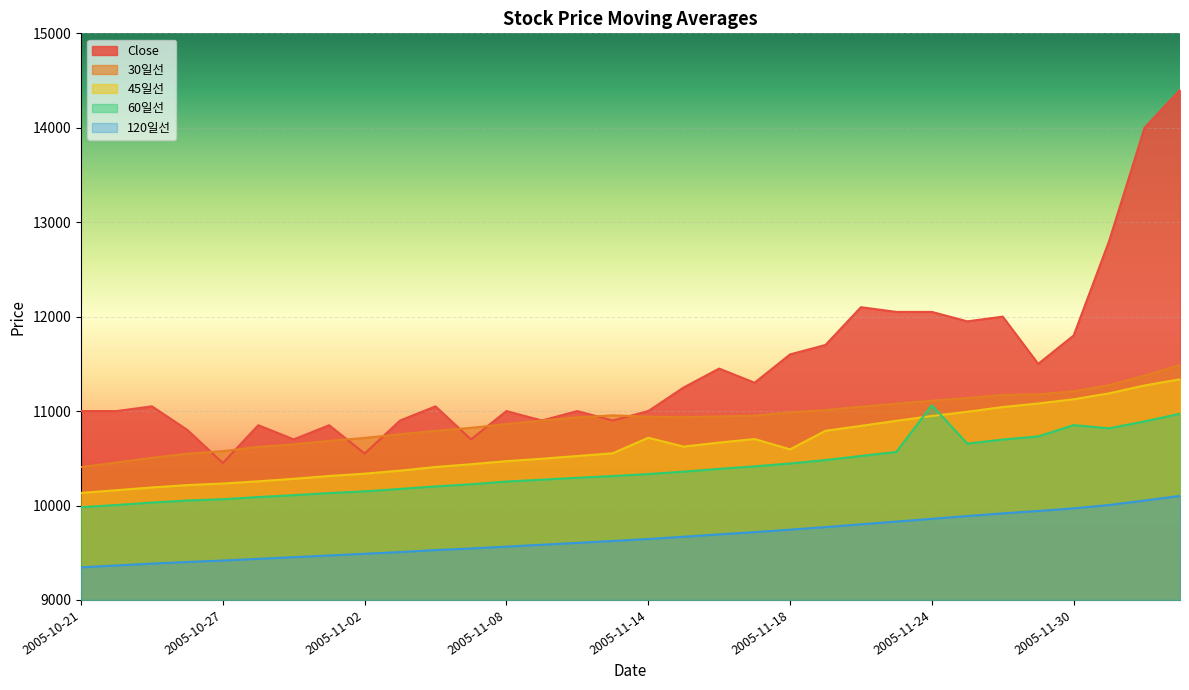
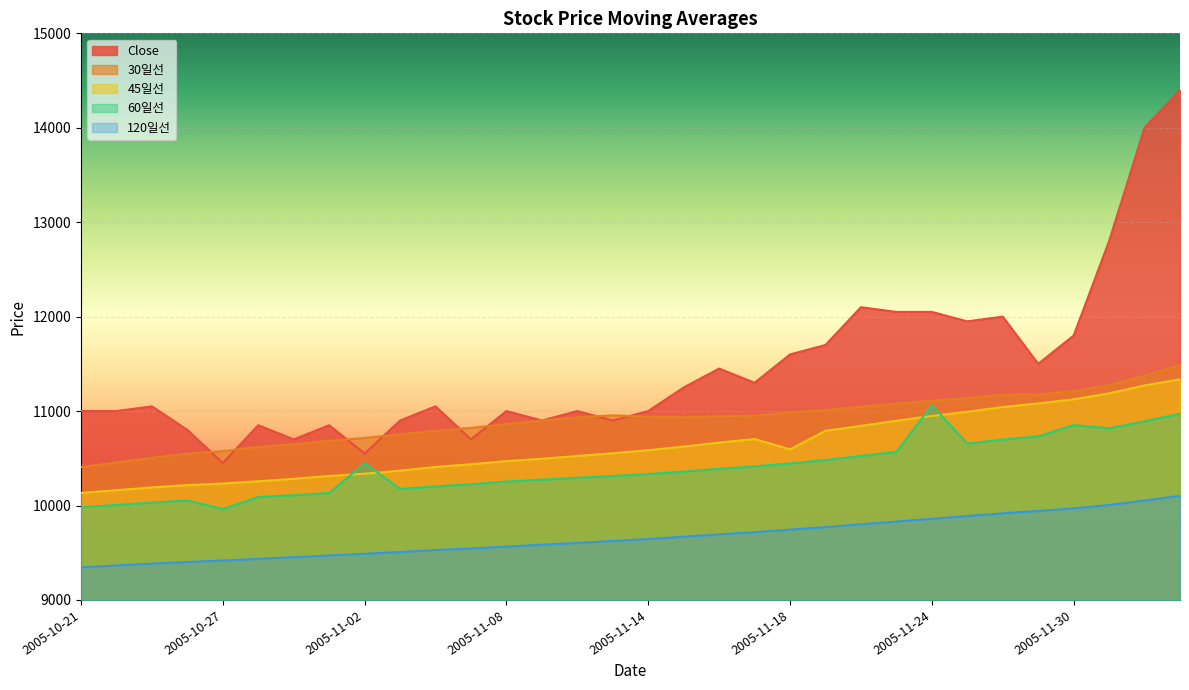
  {
    "45일선": {
      "2005-10-21": 10100,
      "2005-10-27": 10200,
      "2005-11-02": 10300,
      "2005-11-08": 10500,
-     "2005-11-14": 10700,
+     "2005-11-14": 10600,
      "2005-11-18": 10600,
      "2005-11-24": 10900,
      "2005-11-30": 11100
    },
    "60일선": {
      "2005-10-21": 10000,
-     "2005-10-27": 10100,
-     "2005-11-02": 10100,
+     "2005-10-27": 10000,
+     "2005-11-02": 10400,
      "2005-11-08": 10300,
      "2005-11-14": 10300,
      "2005-11-18": 10400,
      "2005-11-24": 11100,
      "2005-11-30": 10900
    },
    "120일선": {
      "2005-10-21": 9300,
      "2005-10-27": 9400,
      "2005-11-02": 9500,
      "2005-11-08": 9600,
      "2005-11-14": 9600,
      "2005-11-18": 9700,
      "2005-11-24": 9900,
      "2005-11-30": 10000
    }
  }
